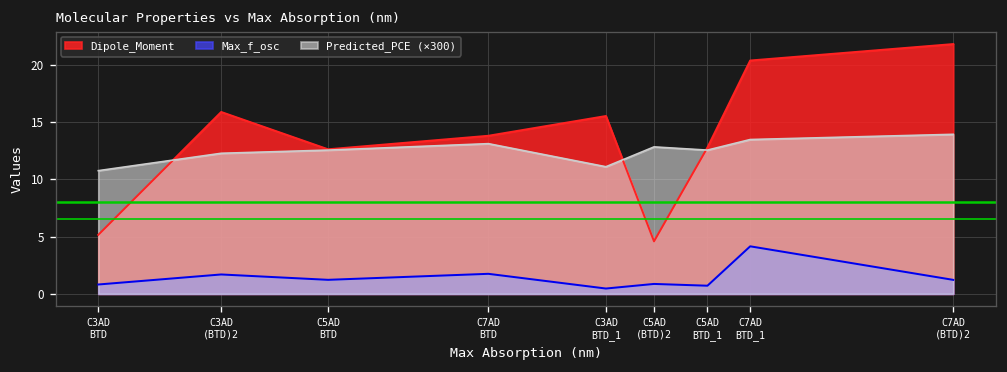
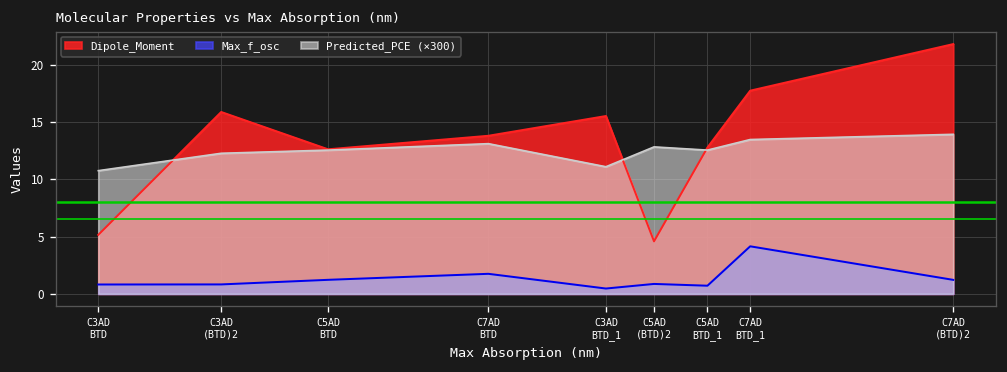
  {
    "Dipole_Moment": {
      "C3AD BTD": 5,
      "C3AD (BTD)2": 16,
      "C7AD BTD": 14,
      "C3AD BTD_1": 16,
      "C5AD (BTD)2": 5,
-     "C7AD BTD_1": 20,
+     "C7AD BTD_1": 18,
      "C7AD (BTD)2": 22
    },
    "Max_f_osc": {
      "C3AD BTD": 1,
-     "C3AD (BTD)2": 2,
+     "C3AD (BTD)2": 1,
      "C5AD BTD": 1,
      "C7AD BTD": 2,
      "C3AD BTD_1": 0,
      "C5AD (BTD)2": 1,
      "C5AD BTD_1": 1,
      "C7AD BTD_1": 4,
      "C7AD (BTD)2": 1
    },
    "Predicted_PCE (×300)": {
      "C3AD BTD": 11,
      "C3AD (BTD)2": 12,
      "C7AD BTD": 13,
      "C3AD BTD_1": 11,
      "C5AD (BTD)2": 13,
      "C7AD BTD_1": 13,
      "C7AD (BTD)2": 14
    }
  }
